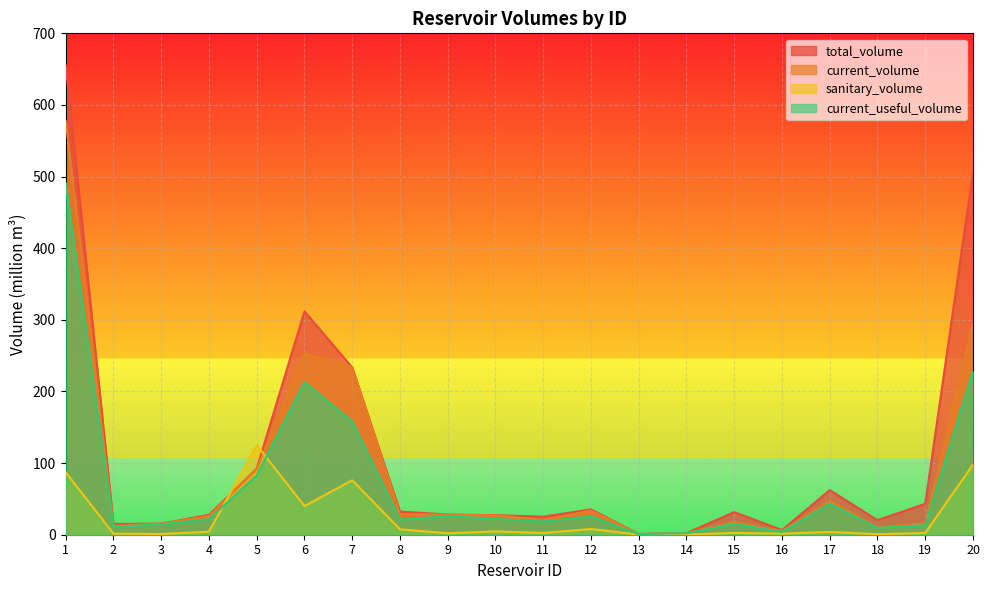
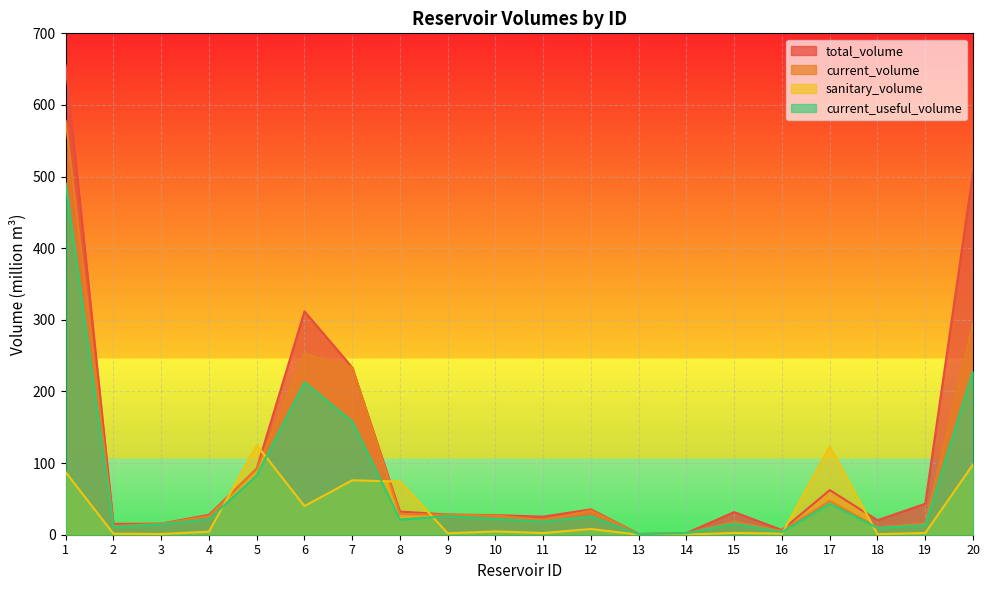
  {
    "sanitary_volume": {
      "1": 90,
      "2": 0,
      "3": 0,
      "4": 0,
      "5": 130,
      "6": 40,
      "7": 80,
-     "8": 10,
+     "8": 70,
      "9": 0,
      "10": 0,
      "11": 0,
      "12": 10,
      "15": 0,
-     "17": 0,
+     "17": 120,
      "18": 0,
      "19": 0,
      "20": 100
    },
    "current_useful_volume": {
      "1": 490,
      "4": 20,
      "5": 80,
      "6": 210,
      "7": 160,
      "8": 20,
      "10": 20,
      "12": 30,
      "17": 40,
      "20": 230
    }
  }
